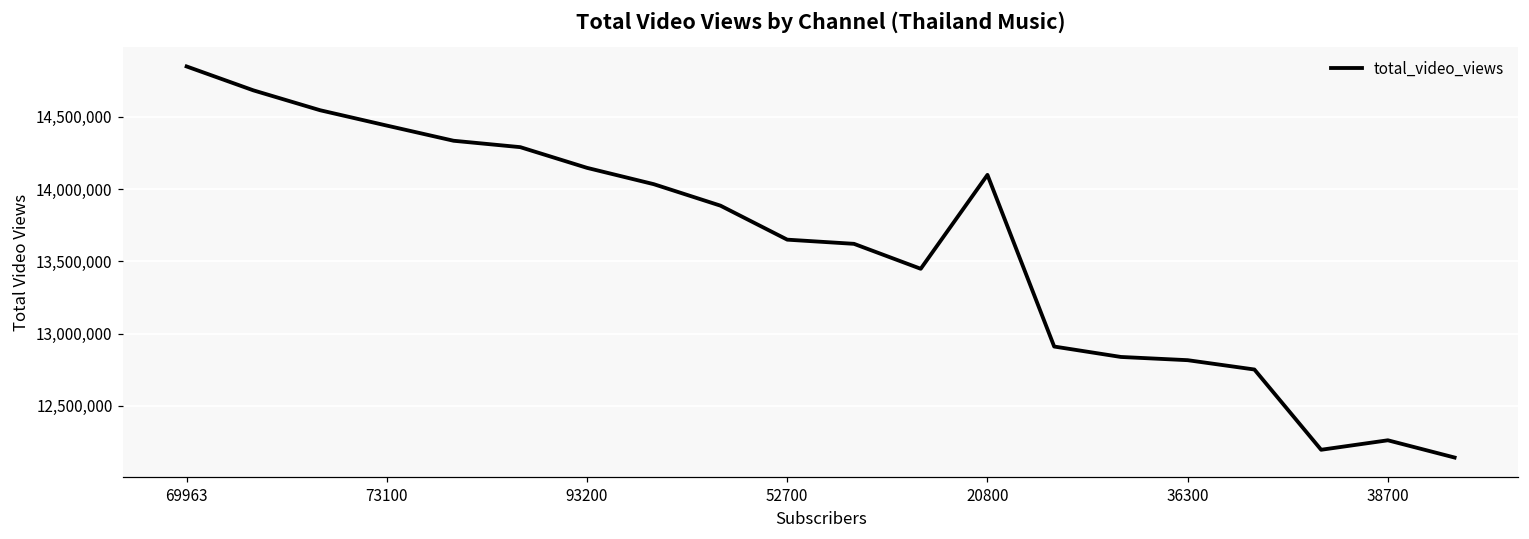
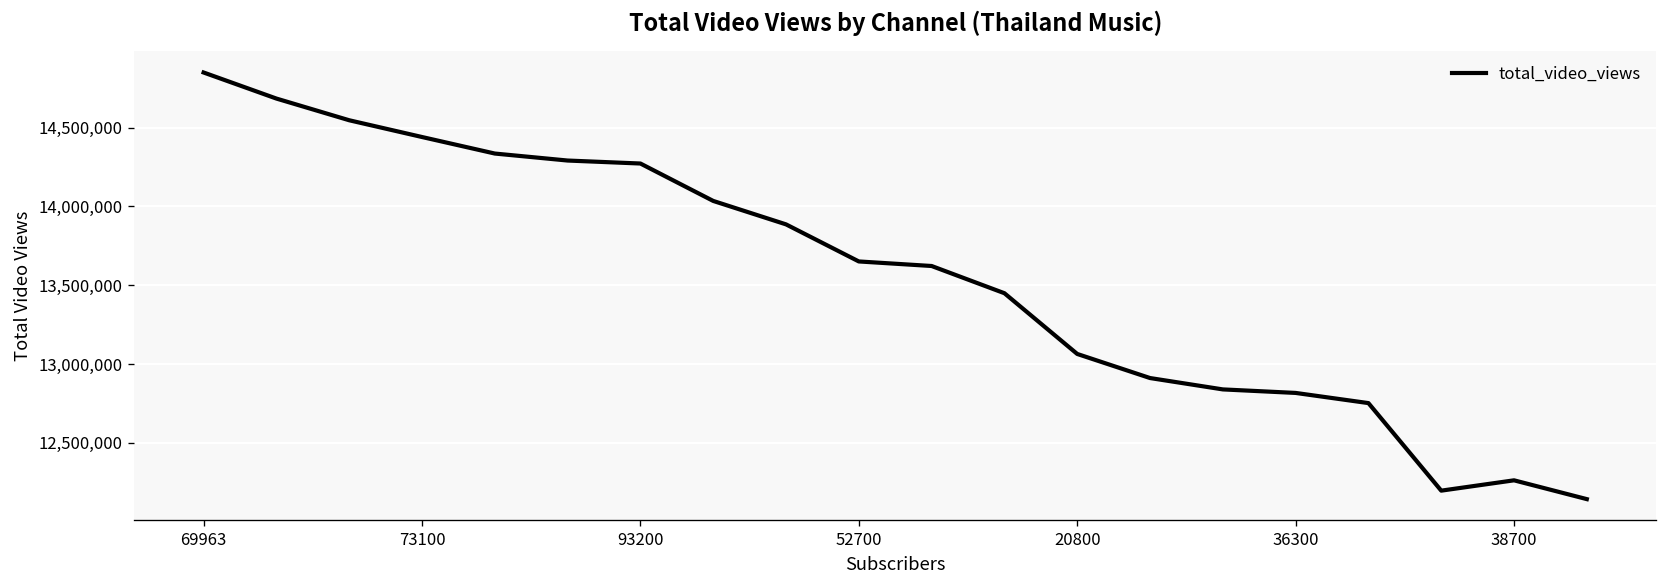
  {
    "69963": "14,850,000",
    "73100": "14,440,000",
-   "93200": "14,150,000",
+   "93200": "14,270,000",
    "52700": "13,650,000",
-   "20800": "14,100,000",
+   "20800": "13,060,000",
    "36300": "12,820,000",
    "38700": "12,260,000"
  }
